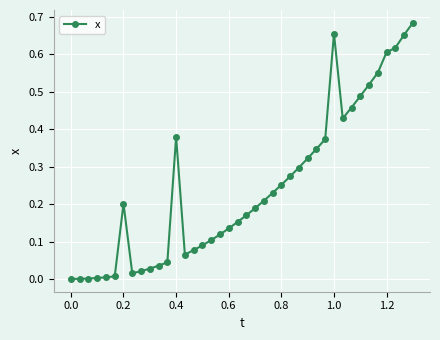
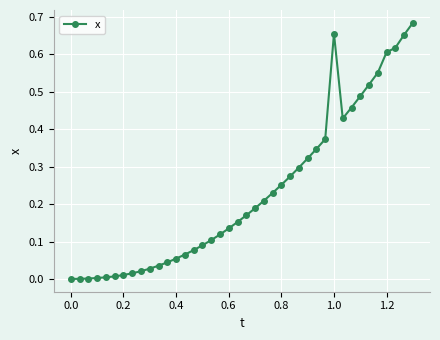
  {
    "0.0": 0.00,
-   "0.2": 0.20,
-   "0.4": 0.38,
+   "0.2": 0.01,
+   "0.4": 0.06,
    "0.6": 0.14,
    "0.8": 0.25,
    "1.0": 0.65,
    "1.2": 0.61
  }
